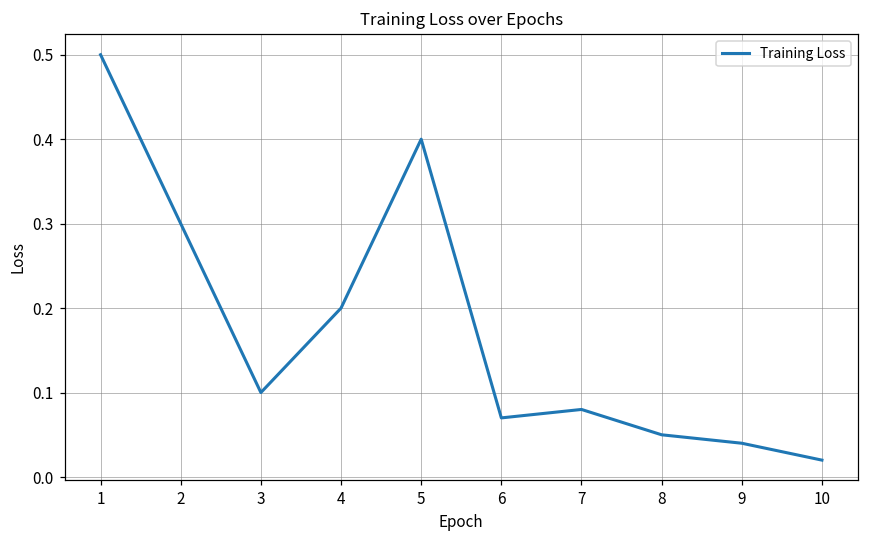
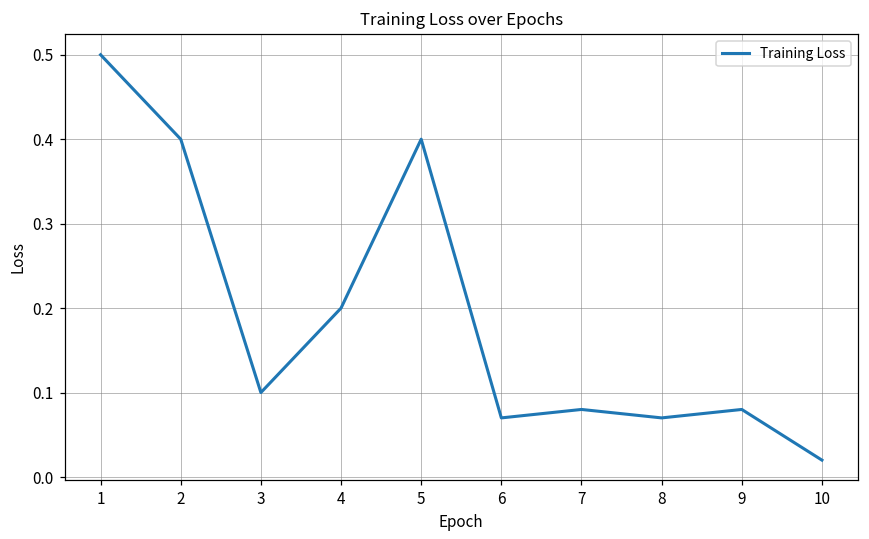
  {
    "1": 0.50,
-   "2": 0.3,
+   "2": 0.4,
    "3": 0.10,
    "4": 0.20,
    "5": 0.40,
    "6": 0.07,
    "7": 0.08,
-   "8": 0.05,
-   "9": 0.04,
+   "8": 0.07,
+   "9": 0.08,
    "10": 0.02
  }
